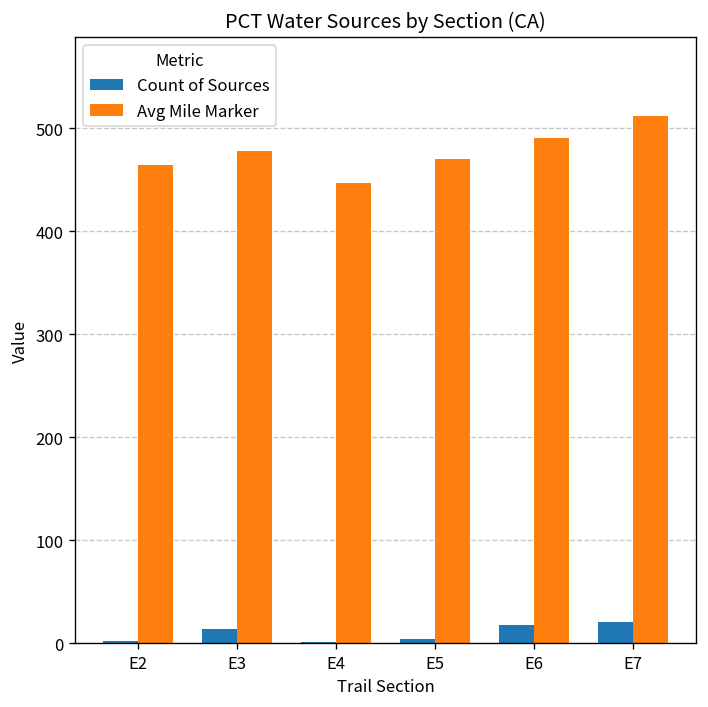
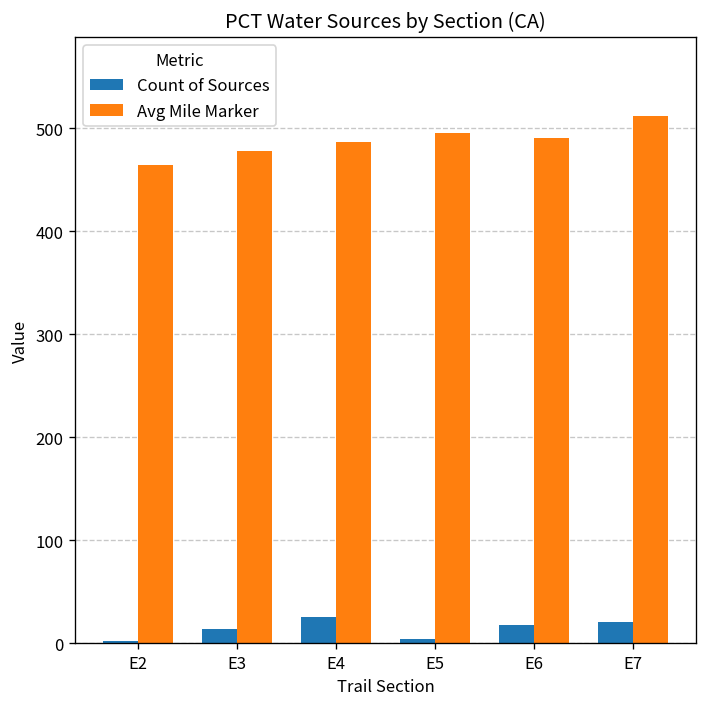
  {
    "Count of Sources": {
      "E3": 10,
-     "E4": 0,
+     "E4": 30,
      "E5": 0,
      "E6": 20,
      "E7": 20
    },
    "Avg Mile Marker": {
      "E2": 460,
      "E3": 480,
-     "E4": 450,
-     "E5": 470,
+     "E4": 490,
+     "E5": 500,
      "E6": 490,
      "E7": 510
    }
  }
